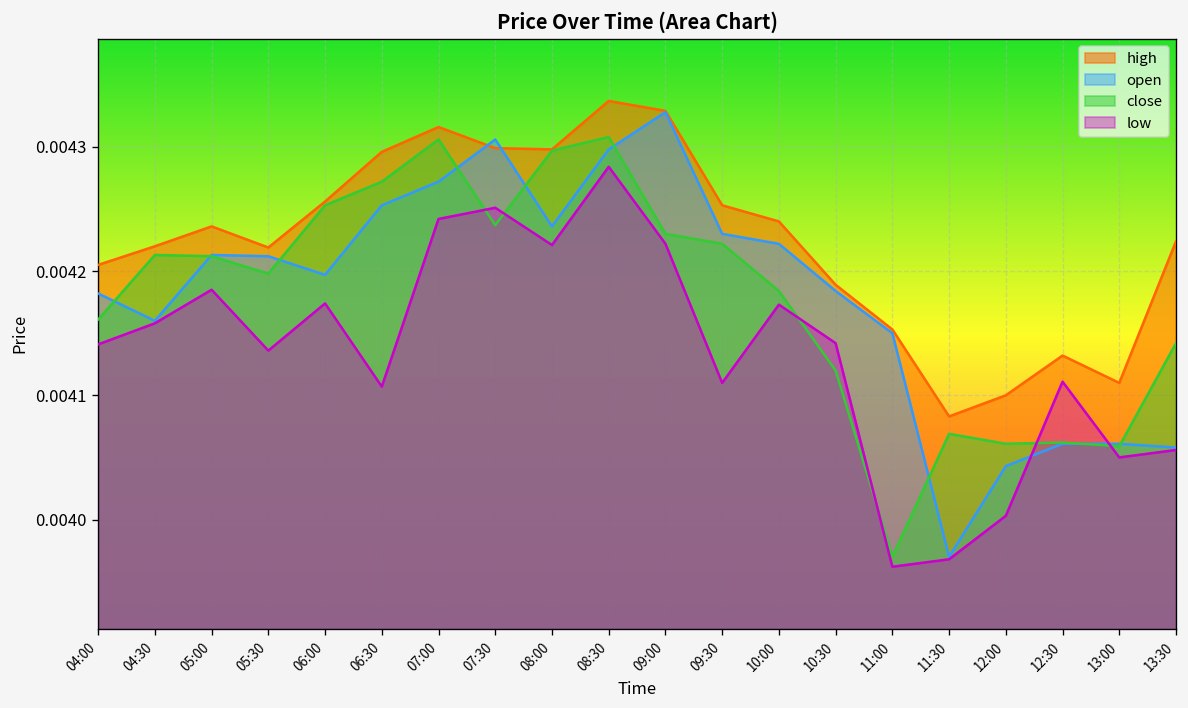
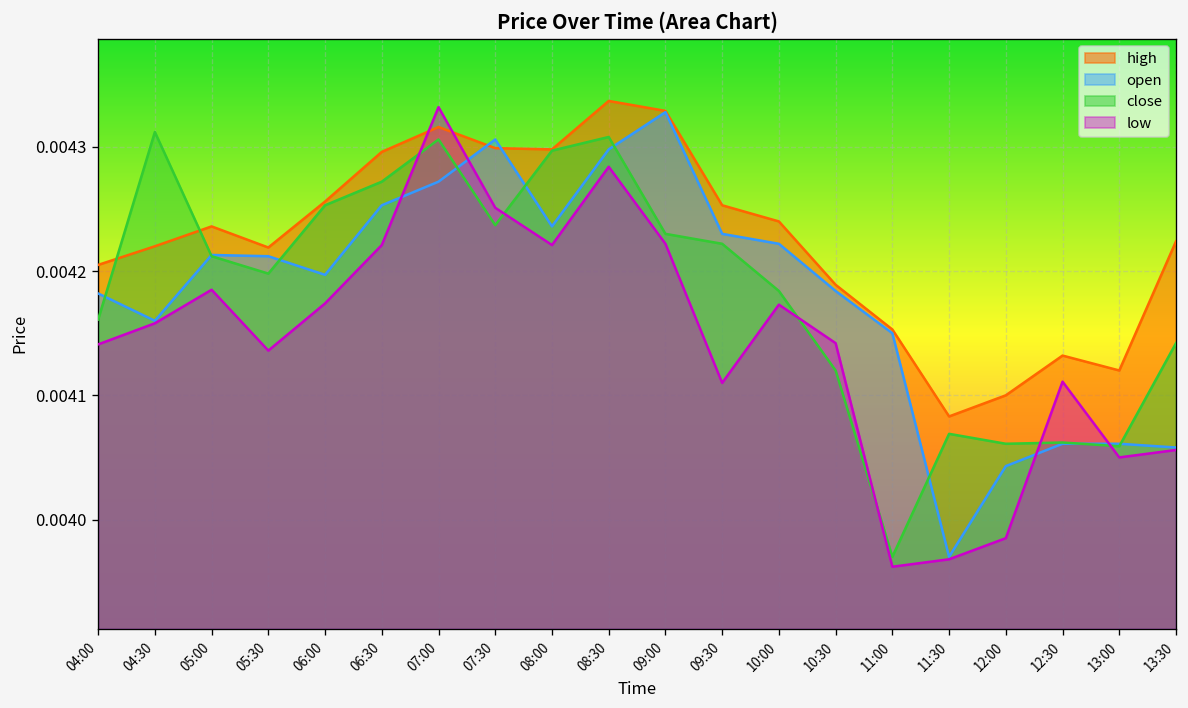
  {
    "high": {
      "04:00": 0.004205,
      "04:30": 0.00422,
      "05:00": 0.004236,
      "05:30": 0.00422,
      "06:00": 0.004256,
      "06:30": 0.004296,
      "07:00": 0.004316,
      "07:30": 0.00430,
      "08:30": 0.004337,
      "09:30": 0.004253,
      "10:00": 0.00424,
      "10:30": 0.00419,
      "11:00": 0.004153,
      "11:30": 0.004083,
      "12:00": 0.00410,
      "12:30": 0.00413,
-     "13:00": 0.00411,
+     "13:00": 0.00412,
      "13:30": 0.004224
    },
    "open": {
      "04:00": 0.004182,
      "05:30": 0.004212,
      "06:00": 0.004197,
      "06:30": 0.004253,
      "07:00": 0.004272,
      "07:30": 0.004306,
      "08:00": 0.004236,
      "08:30": 0.004298,
      "09:30": 0.004230,
      "10:00": 0.004222,
      "10:30": 0.004184,
      "11:00": 0.004150,
      "12:00": 0.004043
    },
    "close": {
      "04:00": 0.004161,
-     "04:30": 0.004213,
+     "04:30": 0.004312,
      "05:30": 0.004198,
      "06:00": 0.004253,
      "06:30": 0.004272,
      "07:00": 0.004306,
      "07:30": 0.004237,
      "08:30": 0.004308,
      "09:00": 0.004230,
      "09:30": 0.004222,
      "10:00": 0.004184,
      "10:30": 0.004120,
      "11:00": 0.003970,
      "11:30": 0.004069,
      "12:00": 0.004061,
      "13:30": 0.004142
    },
    "low": {
      "04:00": 0.004141,
      "05:00": 0.004185,
      "05:30": 0.004136,
      "06:00": 0.004174,
-     "06:30": 0.004107,
-     "07:00": 0.004242,
+     "06:30": 0.004221,
+     "07:00": 0.004332,
      "07:30": 0.004251,
      "08:00": 0.004221,
      "08:30": 0.004284,
      "09:00": 0.004222,
      "09:30": 0.004110,
      "10:00": 0.004173,
      "10:30": 0.004142,
      "11:00": 0.003962,
-     "12:00": 0.004003,
+     "12:00": 0.003985,
      "12:30": 0.004111,
      "13:00": 0.004050
    }
  }
